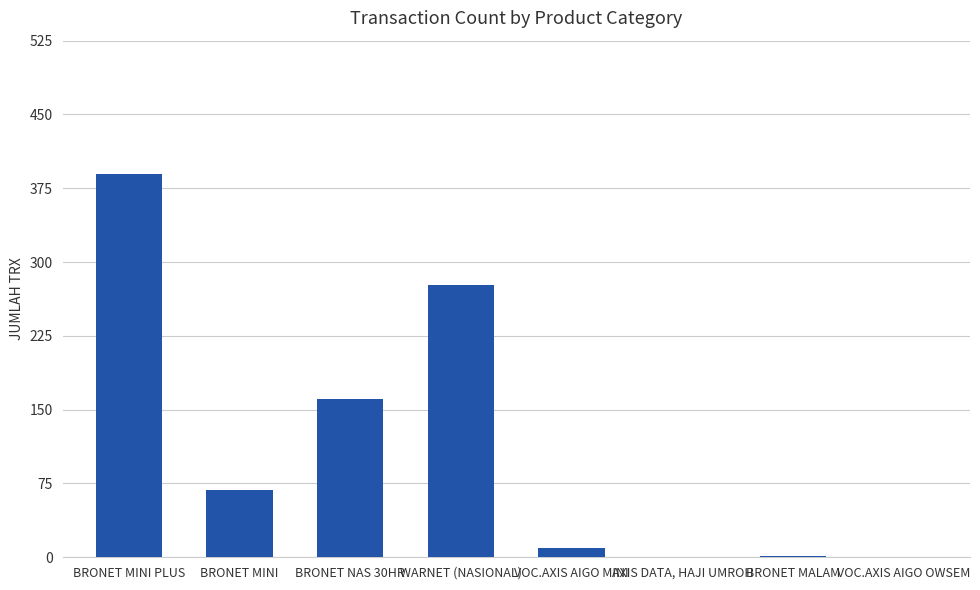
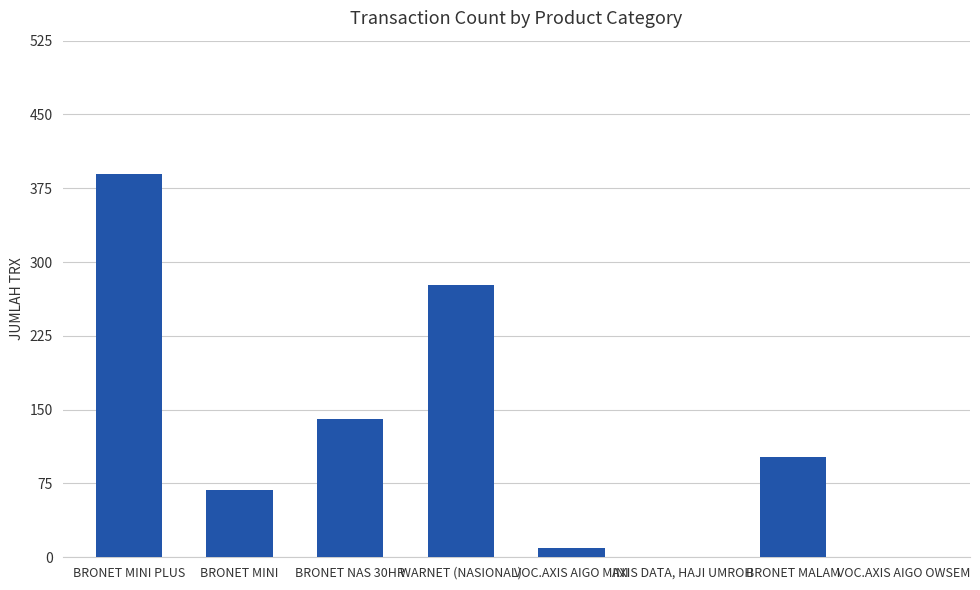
  {
    "BRONET MINI PLUS": 390,
    "BRONET MINI": 70,
-   "BRONET NAS 30HR": 160,
+   "BRONET NAS 30HR": 140,
    "WARNET (NASIONAL)": 280,
    "AXIS DATA, HAJI UMROH": 0,
-   "BRONET MALAM": 0,
+   "BRONET MALAM": 100,
    "VOC.AXIS AIGO OWSEM": 0
  }
